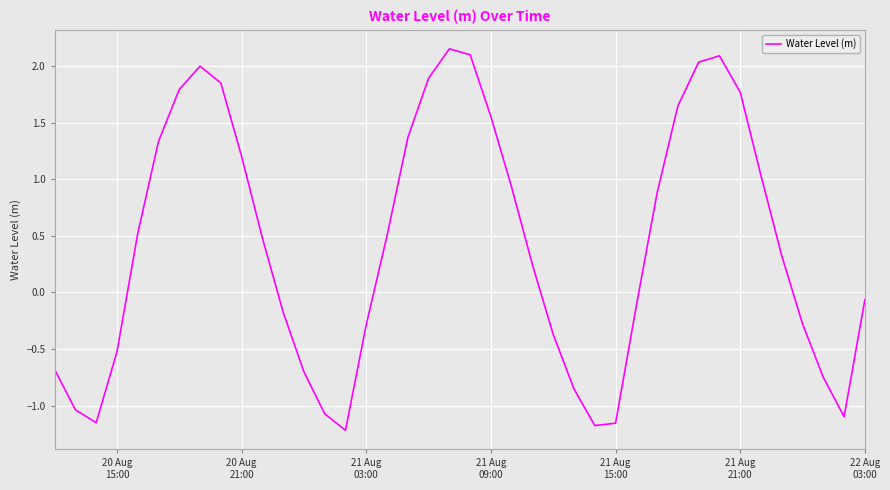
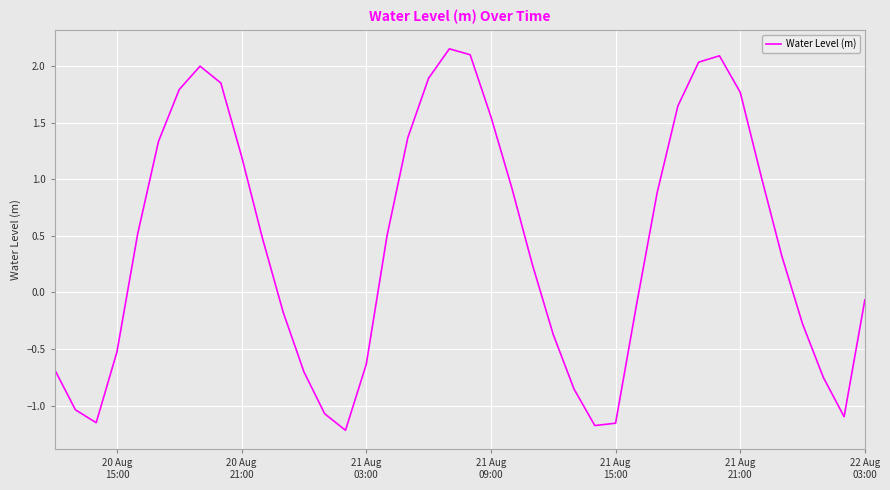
  {
    "20 Aug 15:00": -0.52,
    "20 Aug 21:00": 1.20,
-   "21 Aug 03:00": -0.28,
+   "21 Aug 03:00": -0.63,
    "21 Aug 09:00": 1.55,
    "21 Aug 15:00": -1.16,
    "21 Aug 21:00": 1.77,
    "22 Aug 03:00": -0.06
  }
